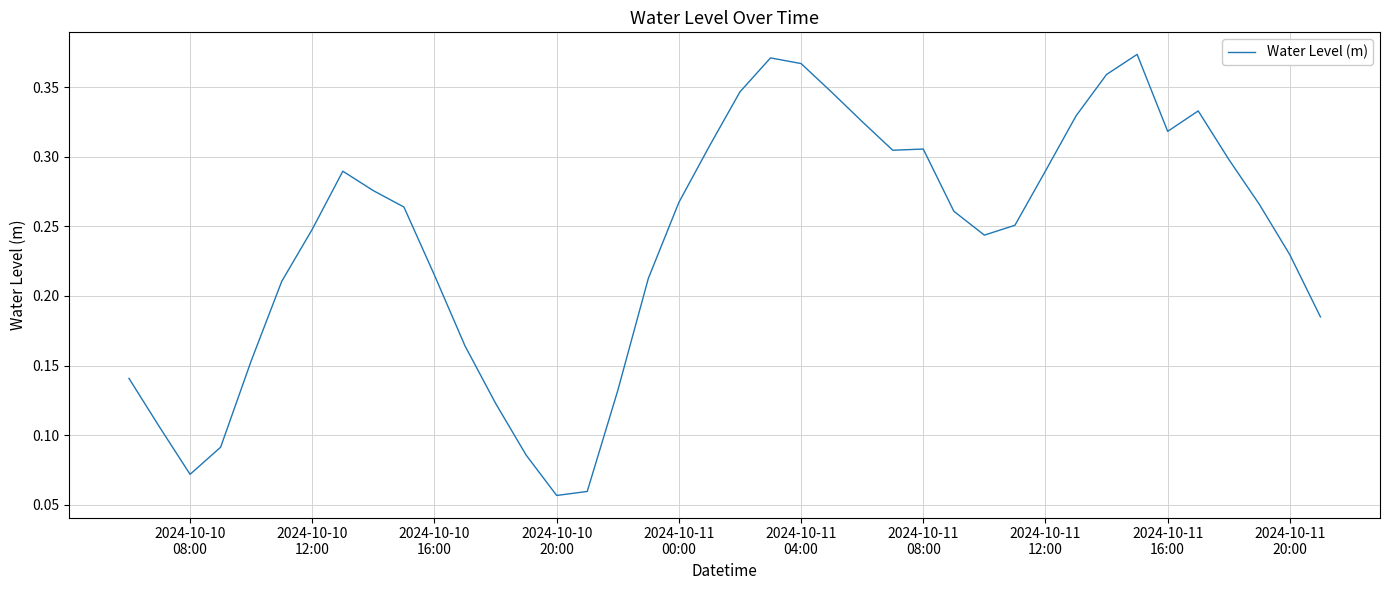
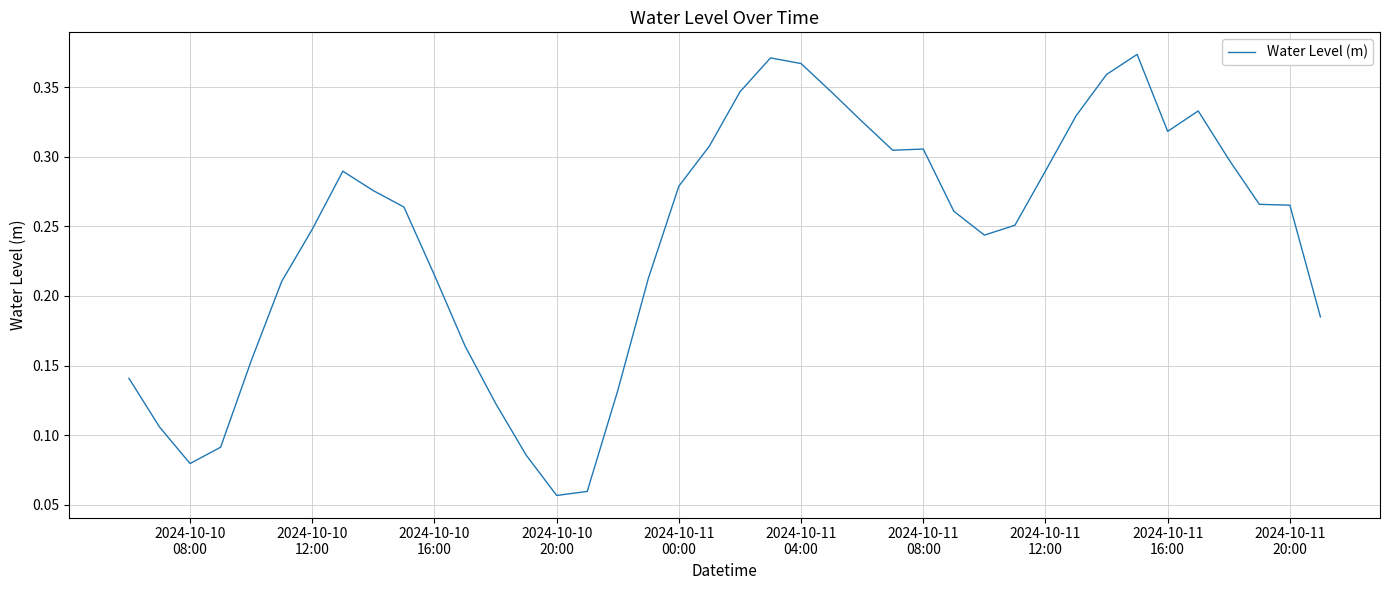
  {
-   "2024-10-10 08:00": 0.072,
+   "2024-10-10 08:00": 0.080,
    "2024-10-10 12:00": 0.248,
    "2024-10-10 16:00": 0.215,
    "2024-10-10 20:00": 0.057,
-   "2024-10-11 00:00": 0.267,
+   "2024-10-11 00:00": 0.279,
    "2024-10-11 04:00": 0.367,
    "2024-10-11 08:00": 0.305,
    "2024-10-11 12:00": 0.290,
    "2024-10-11 16:00": 0.318,
-   "2024-10-11 20:00": 0.230
+   "2024-10-11 20:00": 0.265
  }
